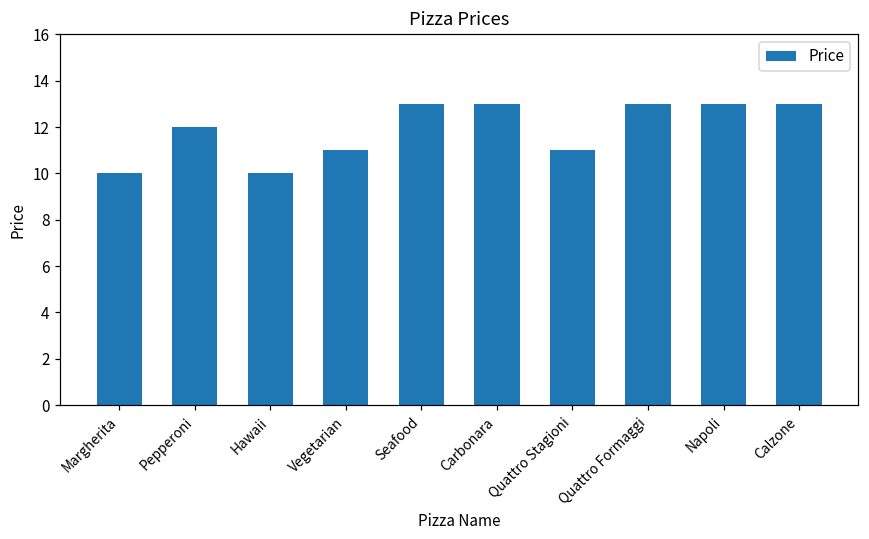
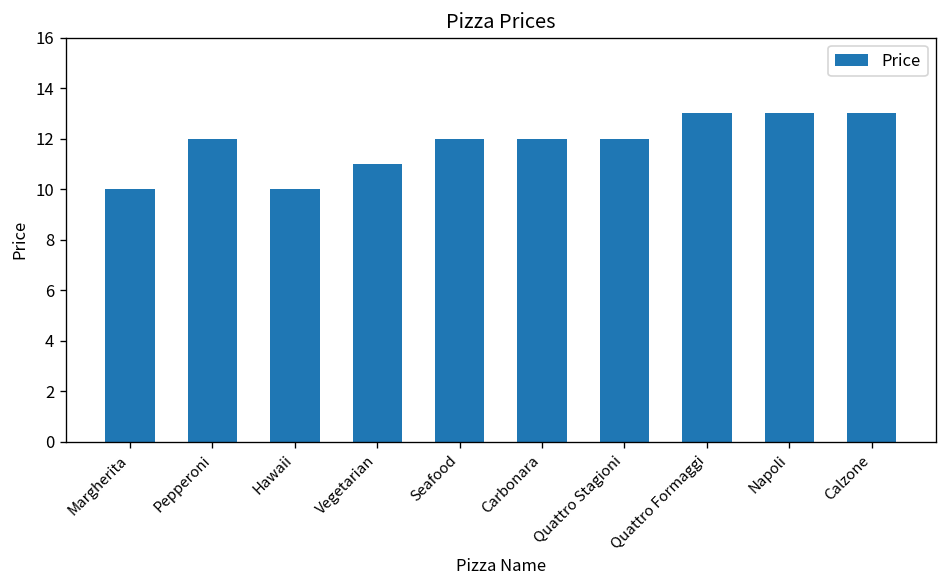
  {
    "Margherita": 10,
    "Pepperoni": 12,
    "Hawaii": 10,
    "Vegetarian": 11,
-   "Seafood": 13,
-   "Carbonara": 13,
-   "Quattro Stagioni": 11,
+   "Seafood": 12,
+   "Carbonara": 12,
+   "Quattro Stagioni": 12,
    "Quattro Formaggi": 13,
    "Napoli": 13,
    "Calzone": 13
  }
